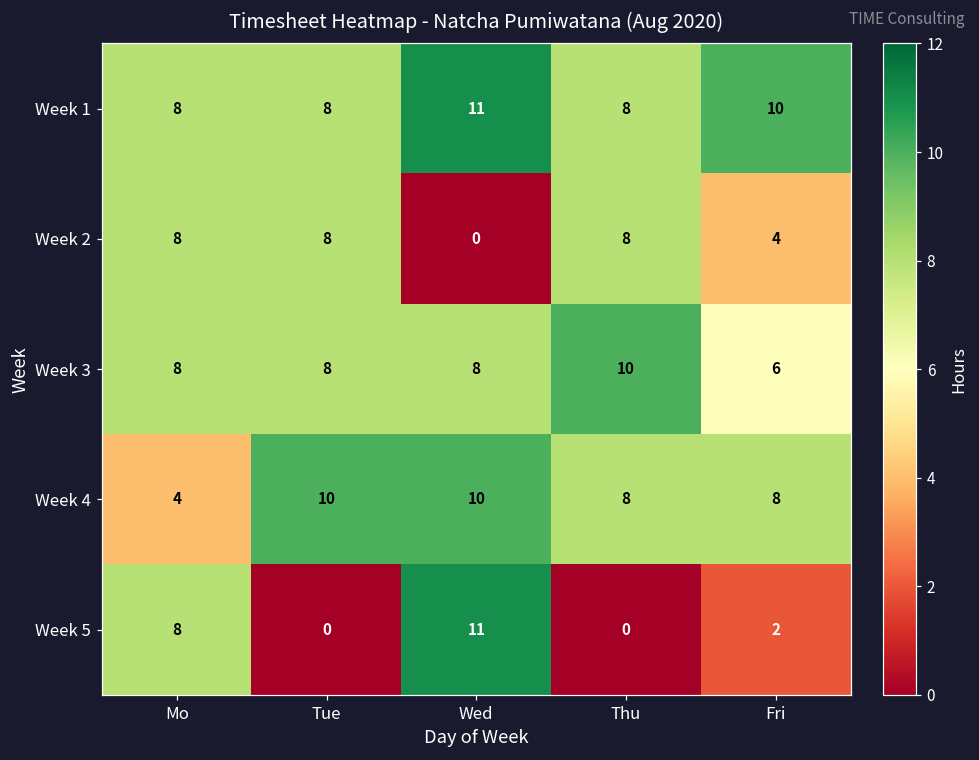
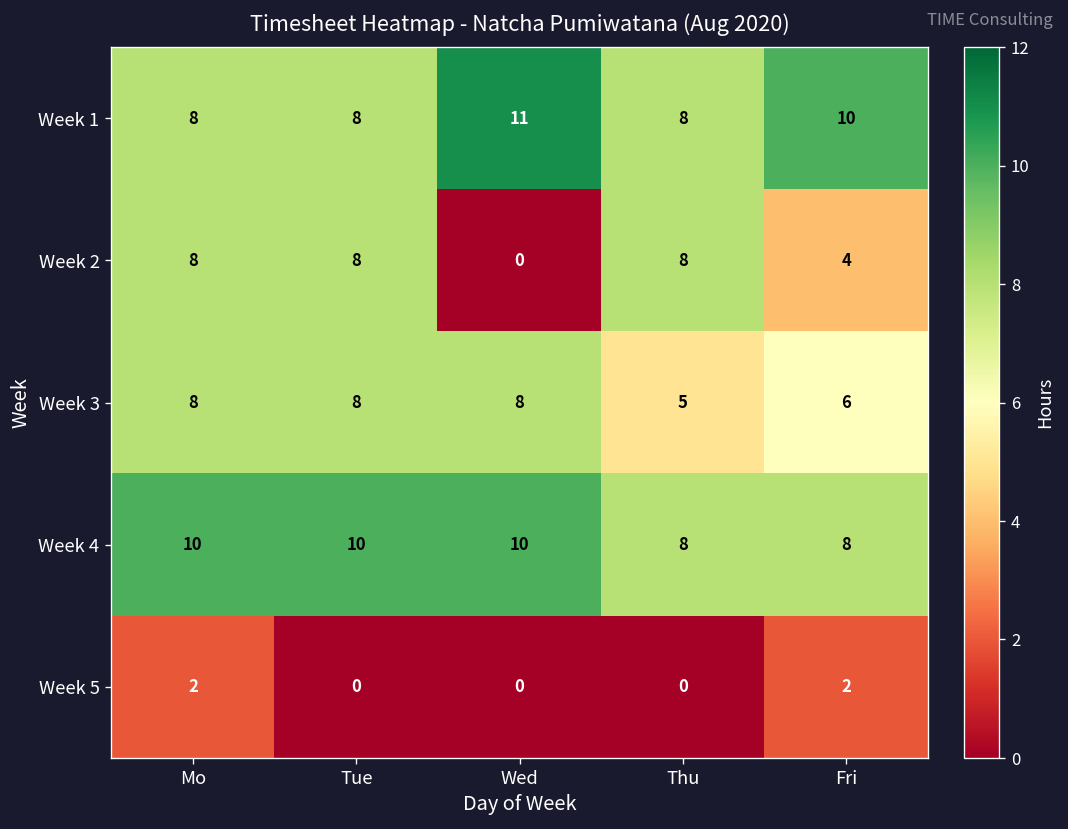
  {
    "Week 1": {
      "Mo": 8,
      "Tue": 8,
      "Wed": 11,
      "Thu": 8,
      "Fri": 10
    },
    "Week 2": {
      "Mo": 8,
      "Tue": 8,
      "Wed": 0,
      "Thu": 8,
      "Fri": 4
    },
    "Week 3": {
      "Mo": 8,
      "Tue": 8,
      "Wed": 8,
-     "Thu": 10,
+     "Thu": 5,
      "Fri": 6
    },
    "Week 4": {
-     "Mo": 4,
+     "Mo": 10,
      "Tue": 10,
      "Wed": 10,
      "Thu": 8,
      "Fri": 8
    },
    "Week 5": {
-     "Mo": 8,
+     "Mo": 2,
      "Tue": 0,
-     "Wed": 11,
+     "Wed": 0,
      "Thu": 0,
      "Fri": 2
    }
  }
